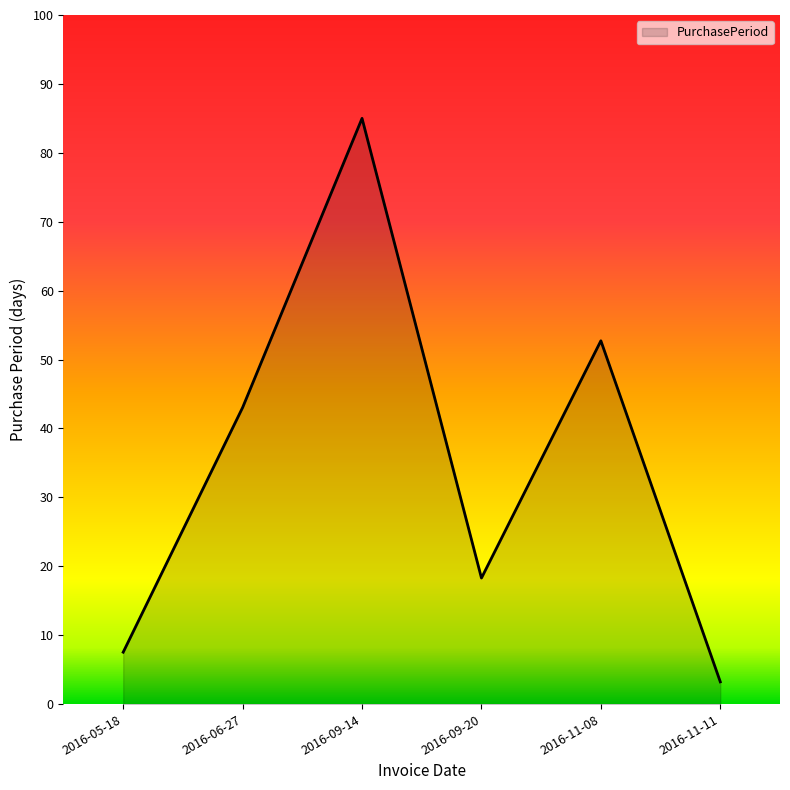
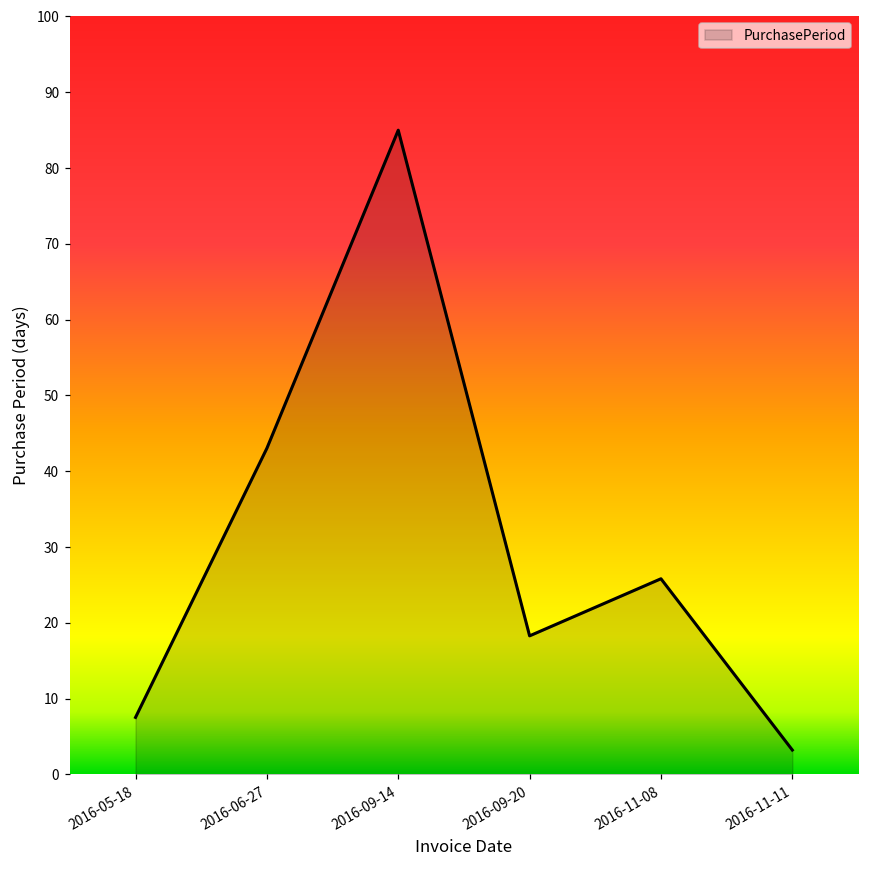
  {
    "2016-05-18": 8,
    "2016-06-27": 43,
    "2016-09-14": 85,
    "2016-09-20": 18,
-   "2016-11-08": 53,
+   "2016-11-08": 26,
    "2016-11-11": 3
  }
